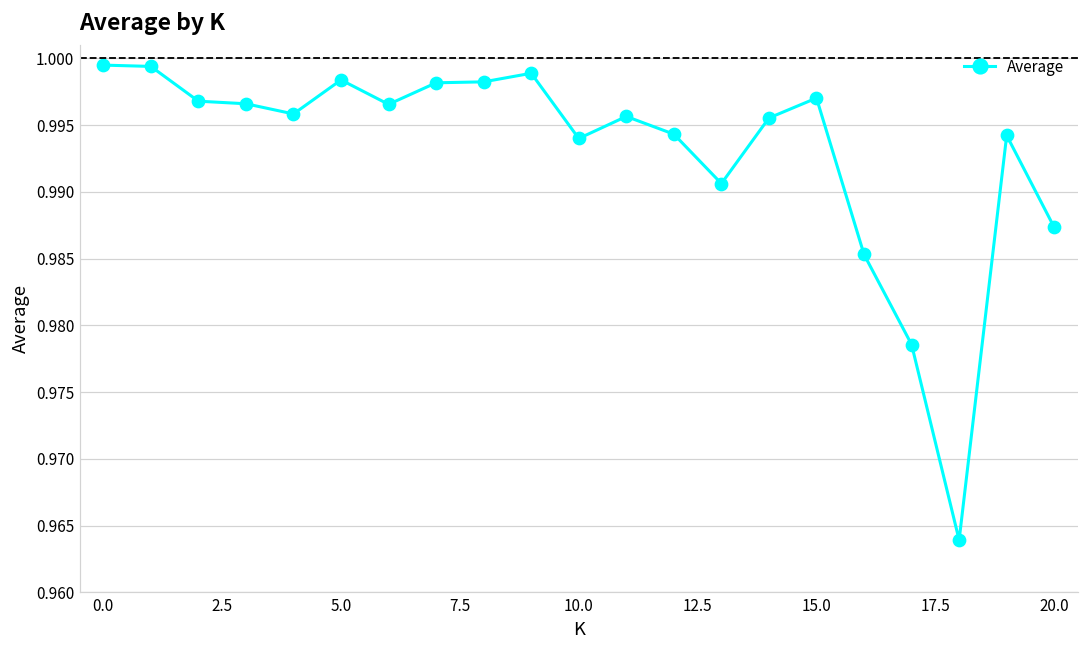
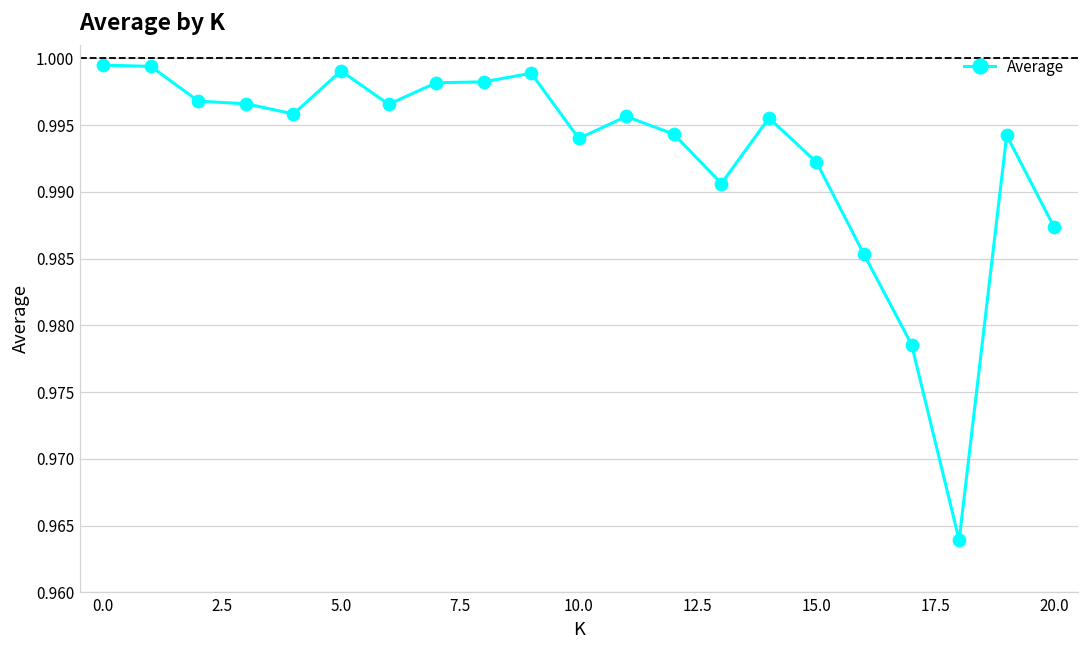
  {
    "0.0": 0.9995,
-   "5.0": 0.9984,
+   "5.0": 0.9991,
    "10.0": 0.9940,
-   "15.0": 0.9970,
+   "15.0": 0.9922,
    "20.0": 0.9873
  }
